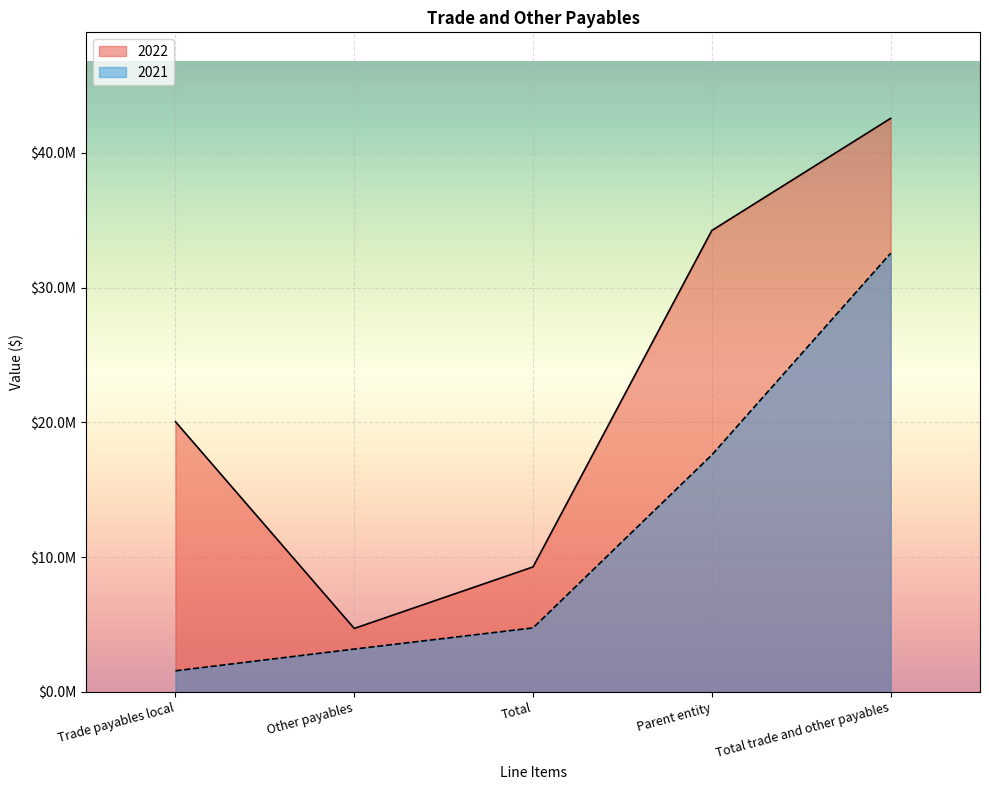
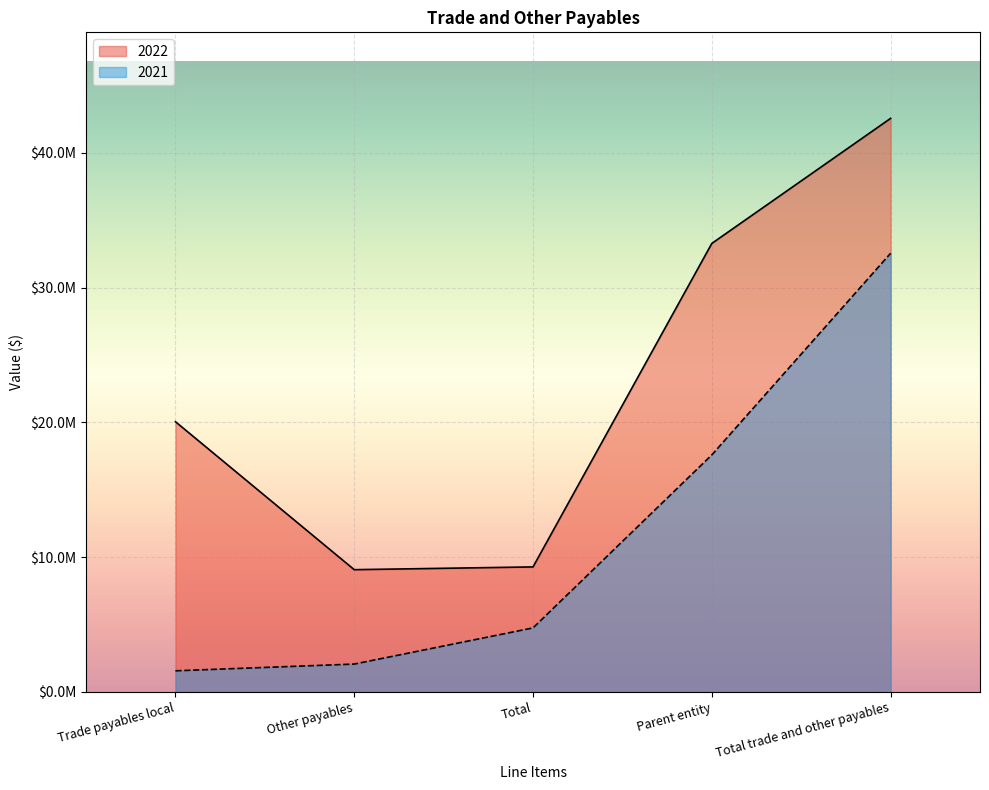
  {
    "2022": {
      "Trade payables local": "$20000000",
-     "Other payables": "$4700000",
+     "Other payables": "$9100000",
      "Total": "$9300000",
-     "Parent entity": "$34200000",
+     "Parent entity": "$33300000",
      "Total trade and other payables": "$42600000"
    },
    "2021": {
      "Trade payables local": "$1600000",
-     "Other payables": "$3200000",
+     "Other payables": "$2100000",
      "Total": "$4800000",
      "Parent entity": "$17600000",
      "Total trade and other payables": "$32500000"
    }
  }
